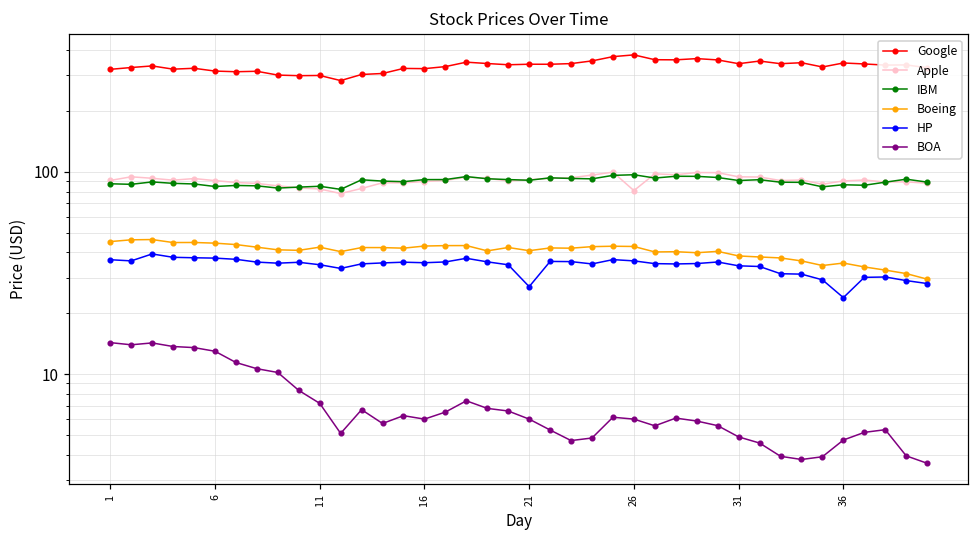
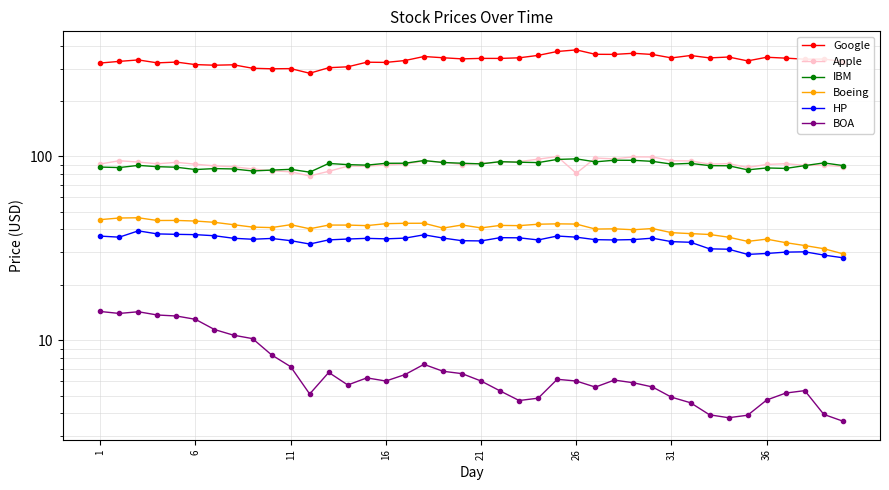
  {
    "Google": {
      "1": 320,
      "6": 320,
      "11": 300,
      "16": 320,
      "21": 340,
      "26": 380,
      "31": 340,
      "36": 350
    },
    "Apple": {
      "1": 90,
      "6": 90,
      "26": 80,
      "31": 90,
      "36": 90
    },
    "IBM": {
      "1": 90,
      "6": 80,
      "26": 100,
      "31": 90,
      "36": 90
    },
    "Boeing": {
      "1": 45,
      "6": 44,
      "11": 42,
      "16": 43,
      "21": 41,
      "26": 43,
      "31": 38,
      "36": 35
    },
    "HP": {
      "1": 37,
      "6": 37,
      "11": 35,
      "16": 36,
-     "21": 27,
+     "21": 35,
      "26": 36,
      "31": 34,
-     "36": 24
+     "36": 30
    },
    "BOA": {
      "1": 14,
      "6": 13,
      "11": 7,
      "16": 6,
      "21": 6,
      "26": 6,
      "31": 5,
      "36": 4.7
    }
  }
